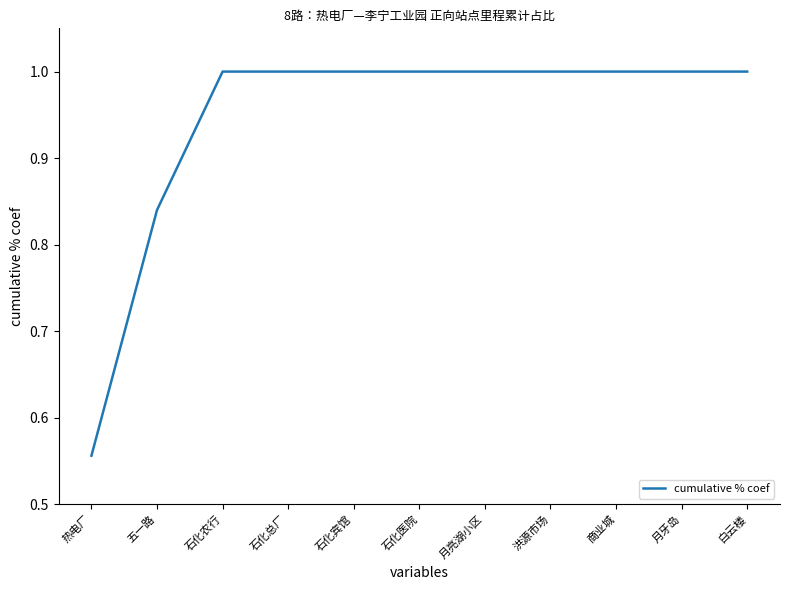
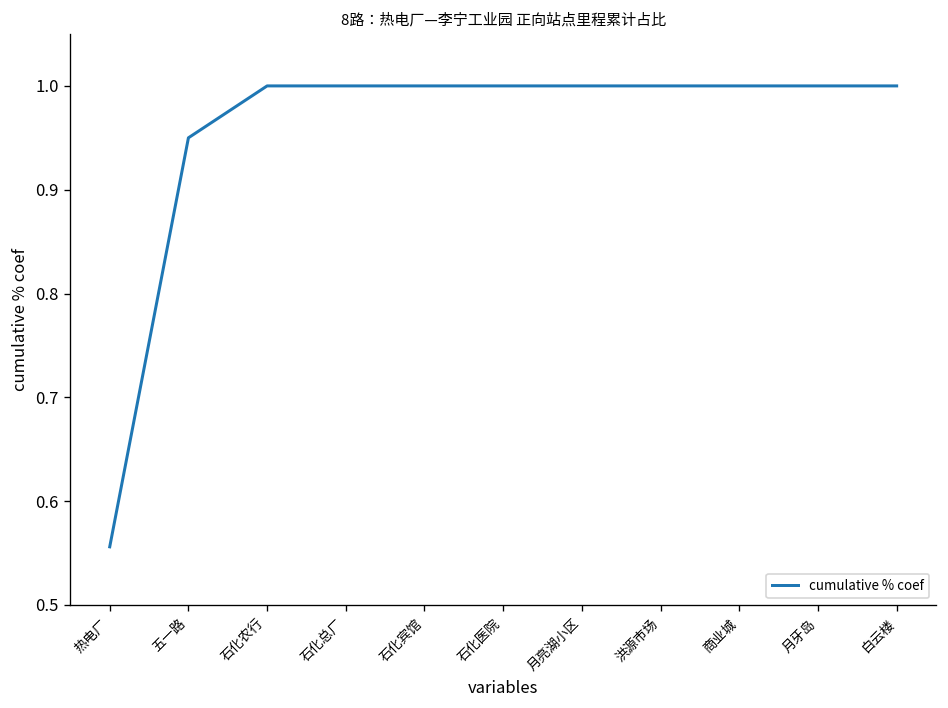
  {
    "热电厂": 0.56,
-   "五一路": 0.84,
+   "五一路": 0.95,
    "石化农行": 1.00,
    "石化总厂": 1.00,
    "石化宾馆": 1.00,
    "石化医院": 1.00,
    "月亮湖小区": 1.00,
    "洪源市场": 1.00,
    "商业城": 1.00,
    "月牙岛": 1.00,
    "白云楼": 1.00
  }
